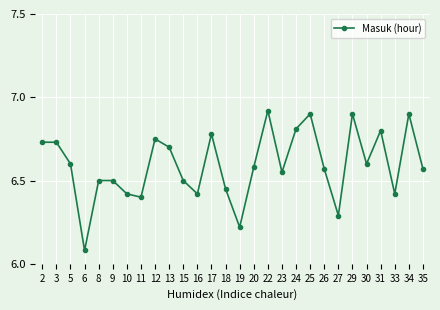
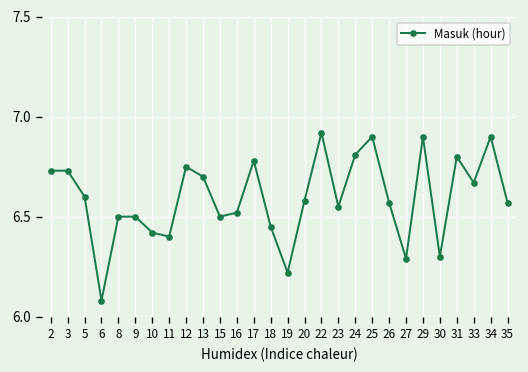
  {
    "2": 6.73,
    "3": 6.73,
    "5": 6.60,
    "6": 6.08,
    "8": 6.50,
    "9": 6.50,
    "10": 6.42,
    "11": 6.40,
    "12": 6.75,
    "13": 6.70,
    "15": 6.50,
-   "16": 6.42,
+   "16": 6.52,
    "17": 6.78,
    "18": 6.45,
    "19": 6.22,
    "20": 6.58,
    "22": 6.92,
    "23": 6.55,
    "24": 6.81,
    "25": 6.90,
    "26": 6.57,
    "27": 6.29,
    "29": 6.90,
-   "30": 6.6,
+   "30": 6.3,
    "31": 6.80,
-   "33": 6.42,
+   "33": 6.67,
    "34": 6.90,
    "35": 6.57
  }
